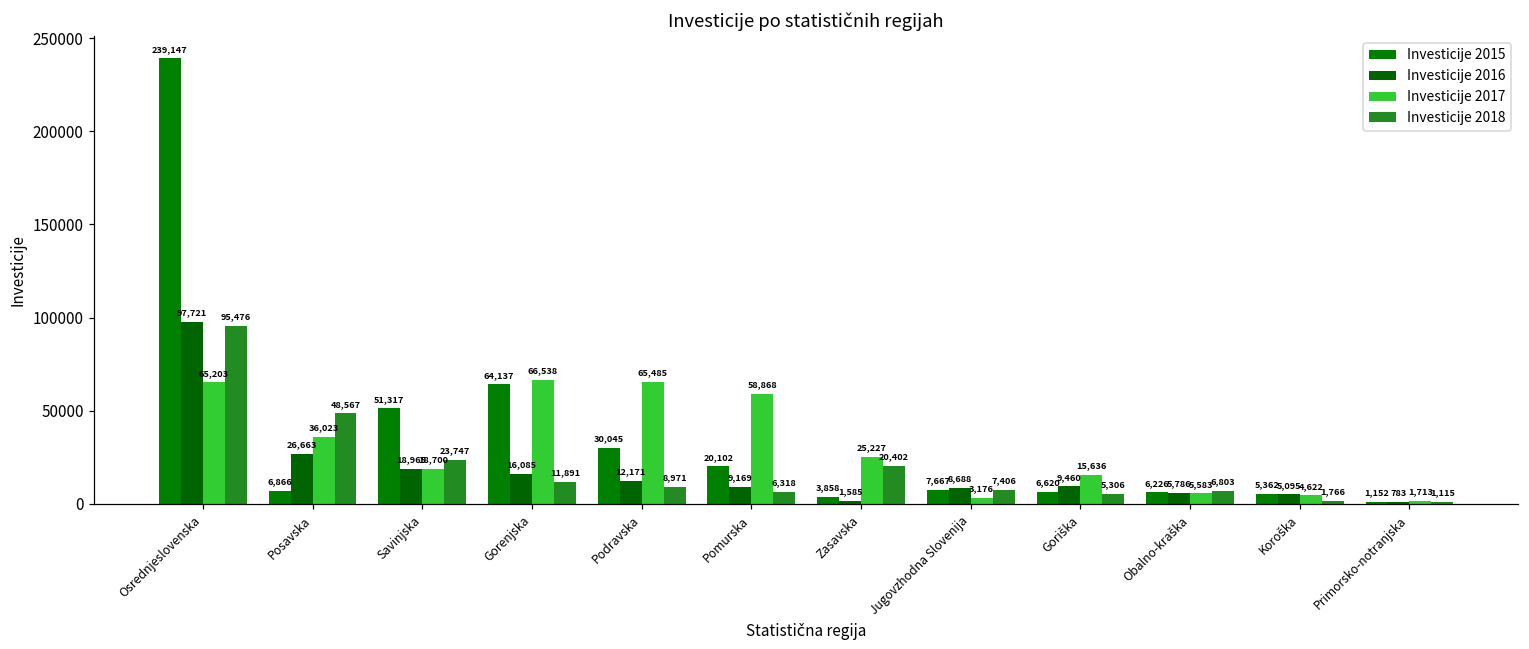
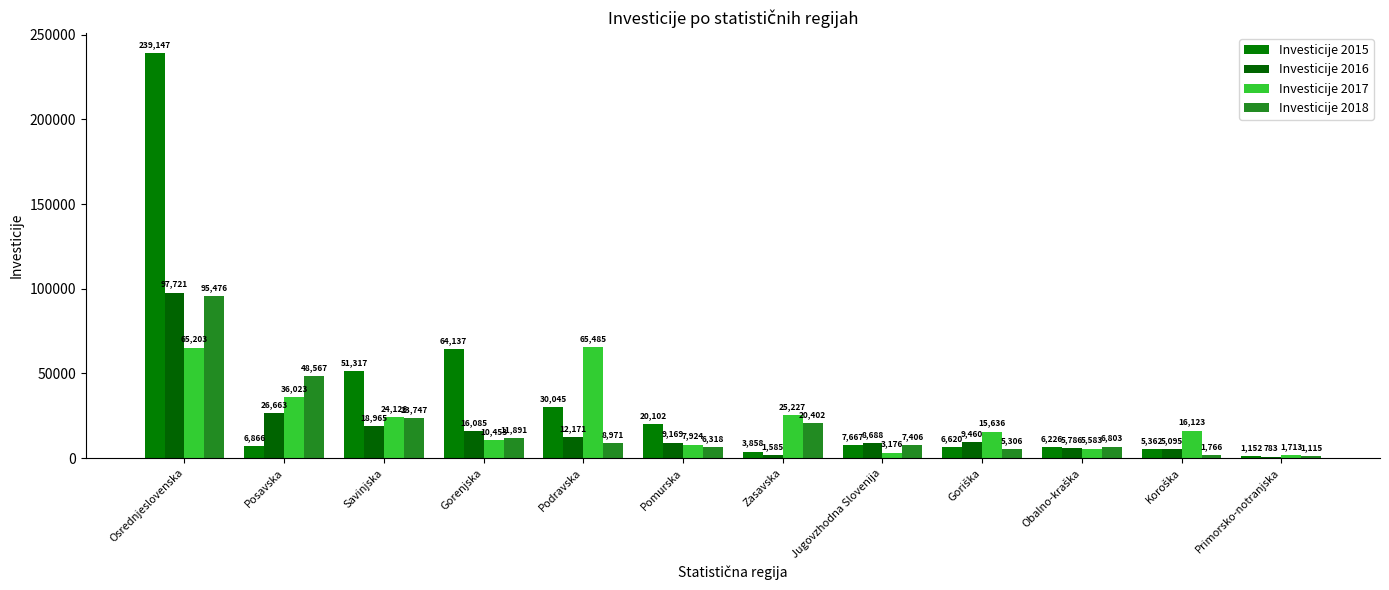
  {
    "Investicije 2017": {
      "Osrednjeslovenska": "65,203",
      "Posavska": "36,023",
-     "Savinjska": "18,700",
-     "Gorenjska": "66,538",
+     "Savinjska": "24,126",
+     "Gorenjska": "10,453",
      "Podravska": "65,485",
-     "Pomurska": "58,868",
+     "Pomurska": "7,924",
      "Zasavska": "25,227",
      "Jugovzhodna Slovenija": "3,176",
      "Goriška": "15,636",
      "Obalno-kraška": "5,583",
-     "Koroška": "4,622",
+     "Koroška": "16,123",
      "Primorsko-notranjska": "1,713"
    }
  }
